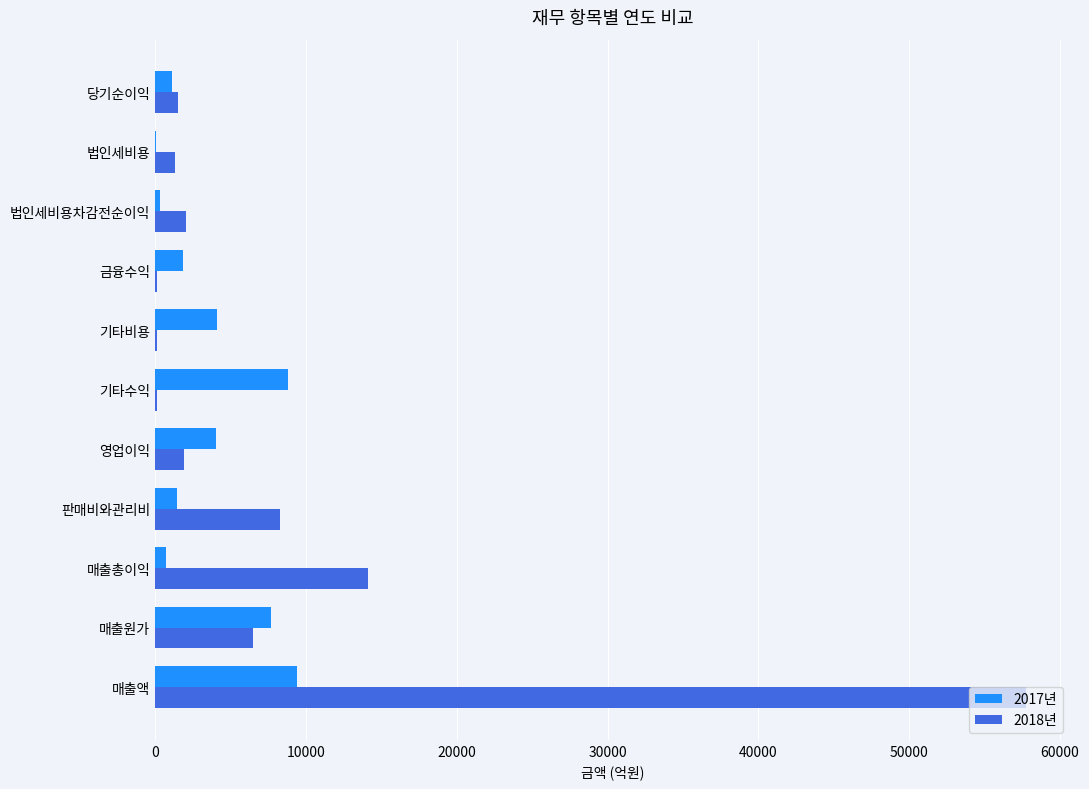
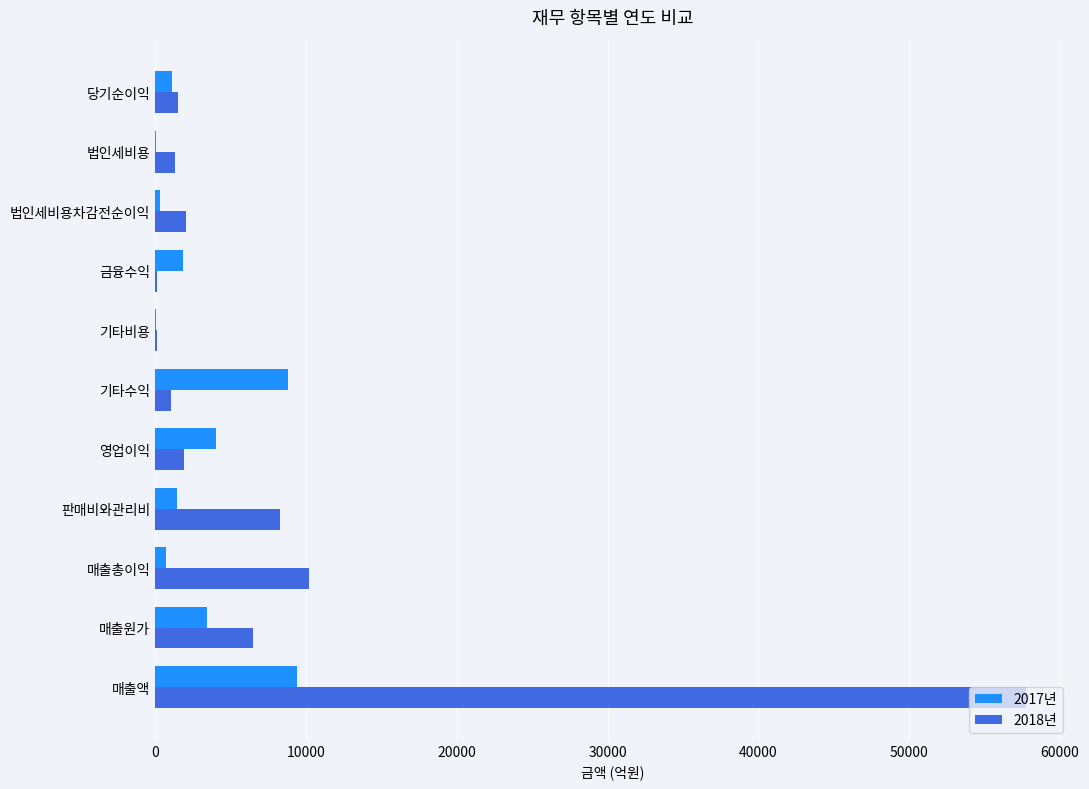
  {
    "2017년": {
      "당기순이익": 1100,
      "법인세비용차감전순이익": 400,
      "금융수익": 1800,
-     "기타비용": 4100,
+     "기타비용": 0,
      "기타수익": 8800,
      "영업이익": 4000,
      "판매비와관리비": 1400,
      "매출총이익": 700,
-     "매출원가": 7700,
+     "매출원가": 3500,
      "매출액": 9400
    },
    "2018년": {
      "당기순이익": 1500,
      "법인세비용": 1300,
      "법인세비용차감전순이익": 2000,
-     "기타수익": 200,
+     "기타수익": 1000,
      "영업이익": 1900,
      "판매비와관리비": 8300,
-     "매출총이익": 14100,
+     "매출총이익": 10200,
      "매출원가": 6500
    }
  }
